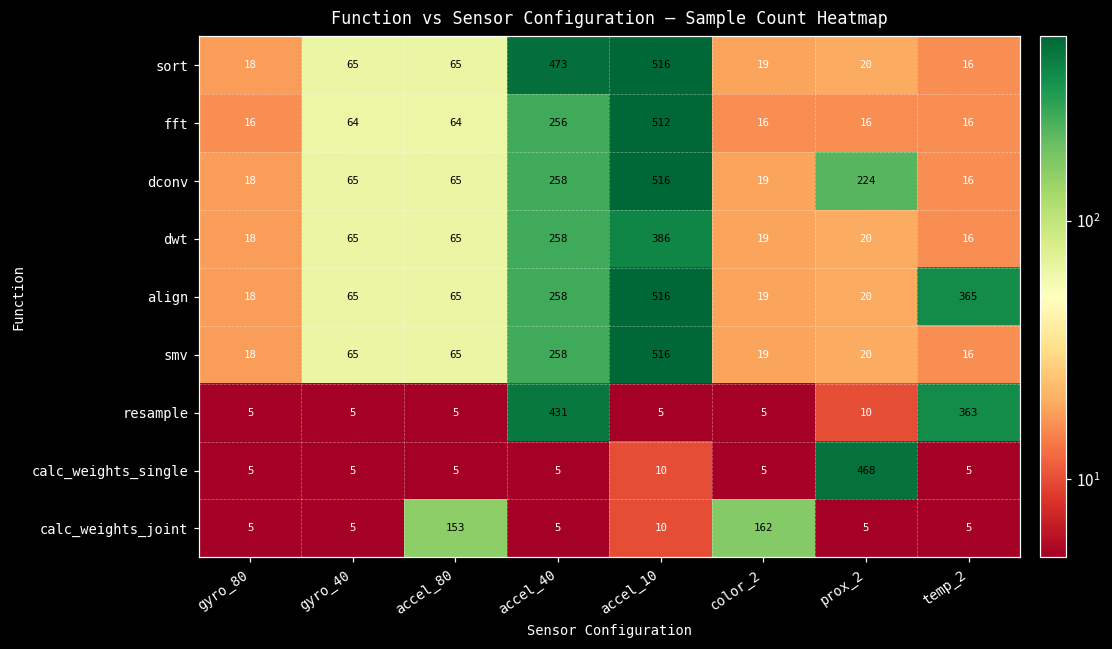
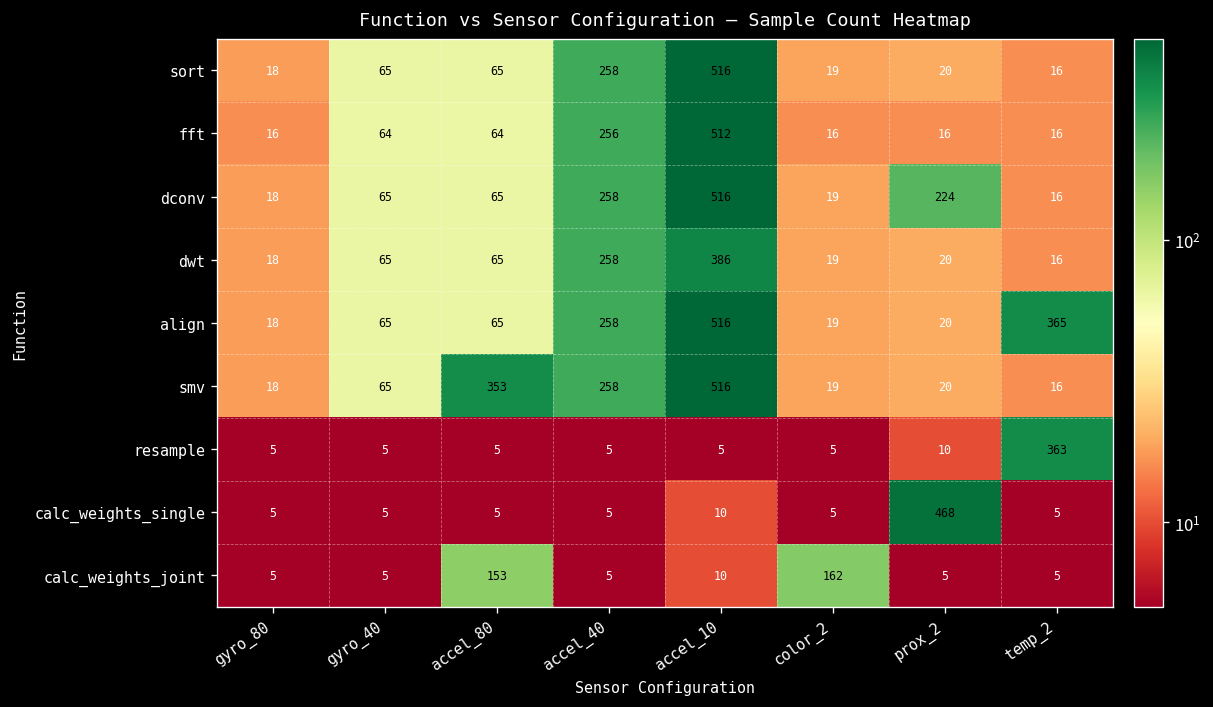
  {
    "sort": {
      "gyro_80": 18,
      "gyro_40": 65,
      "accel_80": 65,
-     "accel_40": 473,
+     "accel_40": 258,
      "accel_10": 516,
      "color_2": 19,
      "prox_2": 20,
      "temp_2": 16
    },
    "fft": {
      "gyro_80": 16,
      "gyro_40": 64,
      "accel_80": 64,
      "accel_40": 256,
      "accel_10": 512,
      "color_2": 16,
      "prox_2": 16,
      "temp_2": 16
    },
    "dconv": {
      "gyro_80": 18,
      "gyro_40": 65,
      "accel_80": 65,
      "accel_40": 258,
      "accel_10": 516,
      "color_2": 19,
      "prox_2": 224,
      "temp_2": 16
    },
    "dwt": {
      "gyro_80": 18,
      "gyro_40": 65,
      "accel_80": 65,
      "accel_40": 258,
      "accel_10": 386,
      "color_2": 19,
      "prox_2": 20,
      "temp_2": 16
    },
    "align": {
      "gyro_80": 18,
      "gyro_40": 65,
      "accel_80": 65,
      "accel_40": 258,
      "accel_10": 516,
      "color_2": 19,
      "prox_2": 20,
      "temp_2": 365
    },
    "smv": {
      "gyro_80": 18,
      "gyro_40": 65,
-     "accel_80": 65,
+     "accel_80": 353,
      "accel_40": 258,
      "accel_10": 516,
      "color_2": 19,
      "prox_2": 20,
      "temp_2": 16
    },
    "resample": {
      "gyro_80": 5,
      "gyro_40": 5,
      "accel_80": 5,
-     "accel_40": 431,
+     "accel_40": 5,
      "accel_10": 5,
      "color_2": 5,
      "prox_2": 10,
      "temp_2": 363
    },
    "calc_weights_single": {
      "gyro_80": 5,
      "gyro_40": 5,
      "accel_80": 5,
      "accel_40": 5,
      "accel_10": 10,
      "color_2": 5,
      "prox_2": 468,
      "temp_2": 5
    },
    "calc_weights_joint": {
      "gyro_80": 5,
      "gyro_40": 5,
      "accel_80": 153,
      "accel_40": 5,
      "accel_10": 10,
      "color_2": 162,
      "prox_2": 5,
      "temp_2": 5
    }
  }
